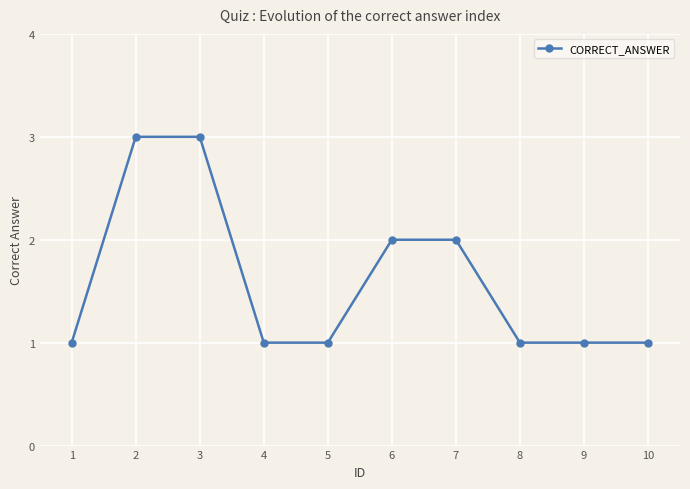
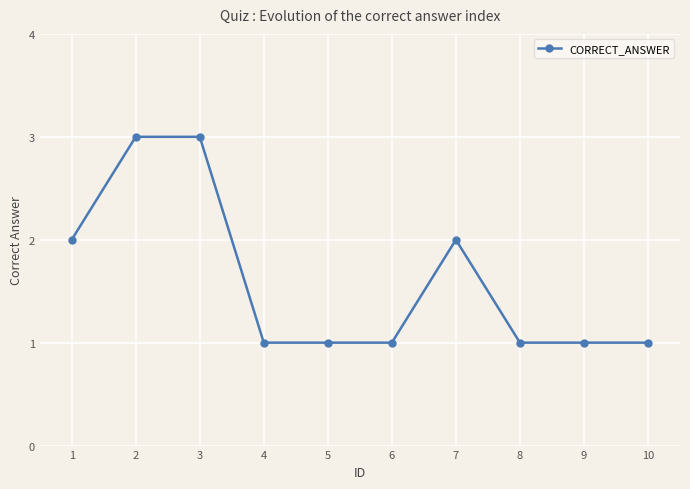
  {
-   "1": 1,
+   "1": 2,
    "2": 3,
    "3": 3,
    "4": 1,
    "5": 1,
-   "6": 2,
+   "6": 1,
    "7": 2,
    "8": 1,
    "9": 1,
    "10": 1
  }
